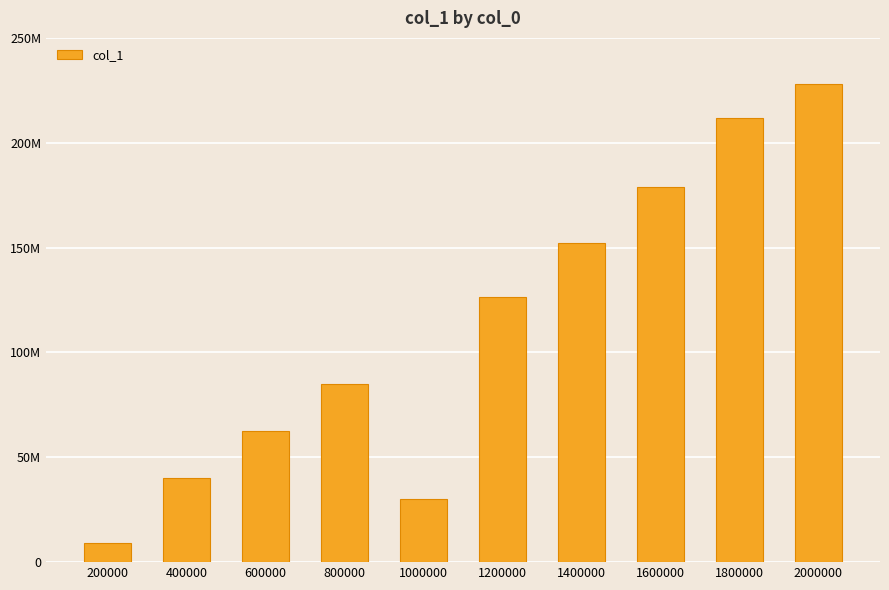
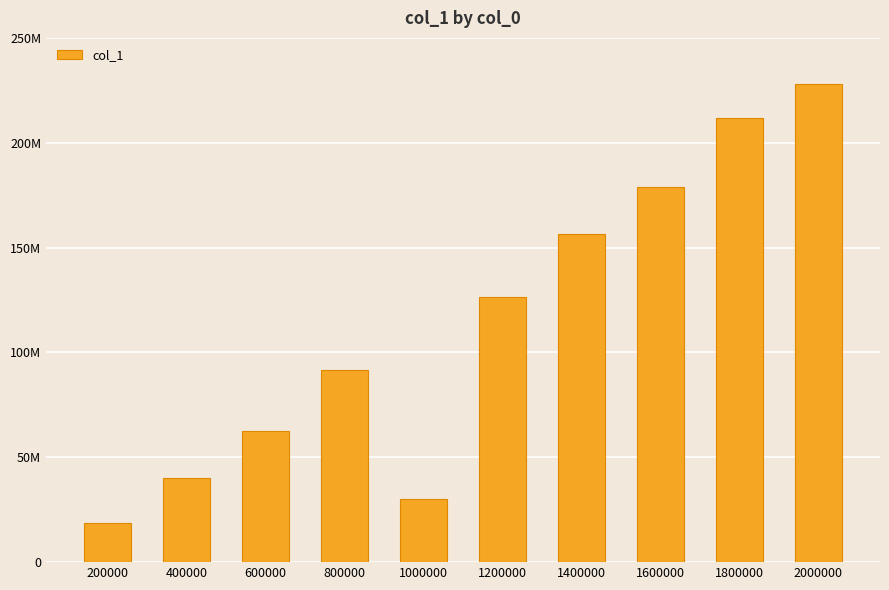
  {
-   "200000": 9000000,
+   "200000": 19000000,
    "400000": 40000000,
    "600000": 62000000,
-   "800000": 85000000,
+   "800000": 92000000,
    "1000000": 30000000,
    "1200000": 126000000,
-   "1400000": 152000000,
+   "1400000": 157000000,
    "1600000": 179000000,
    "1800000": 212000000,
    "2000000": 228000000
  }
